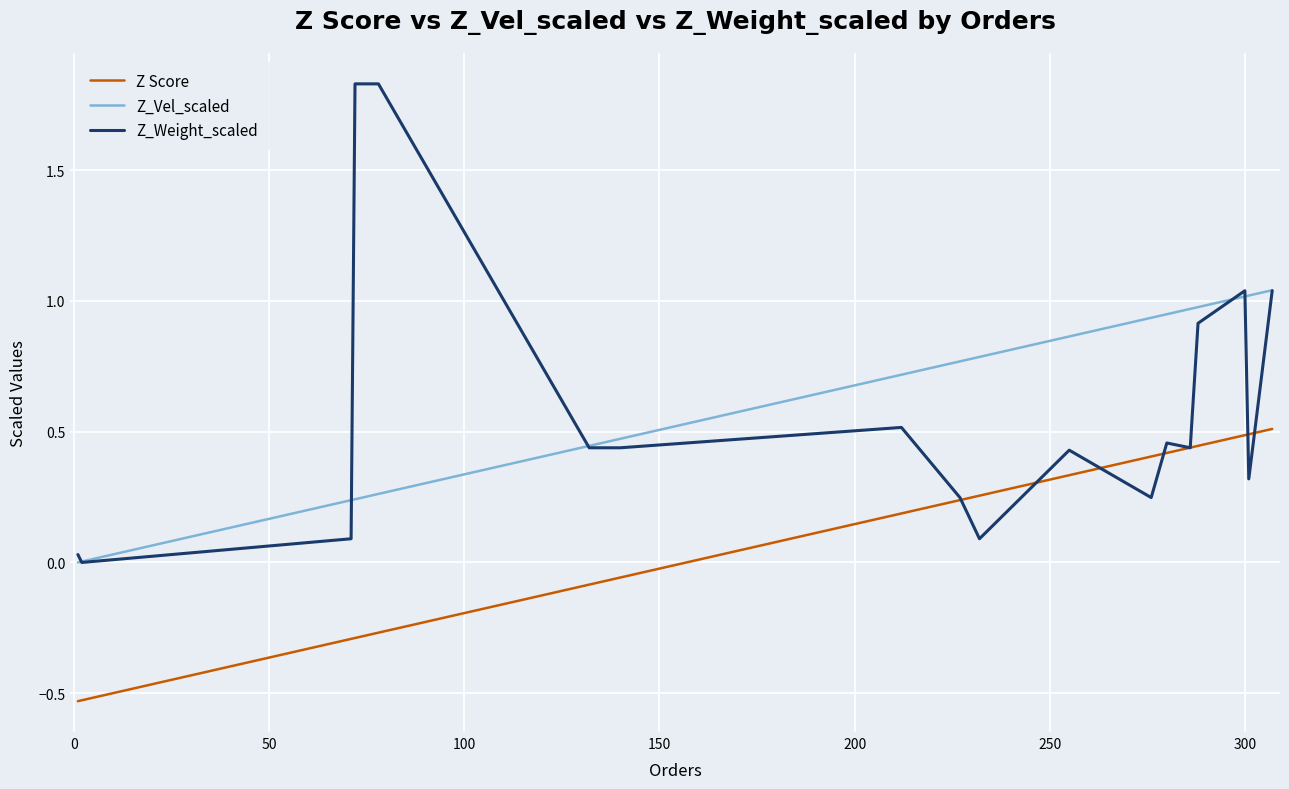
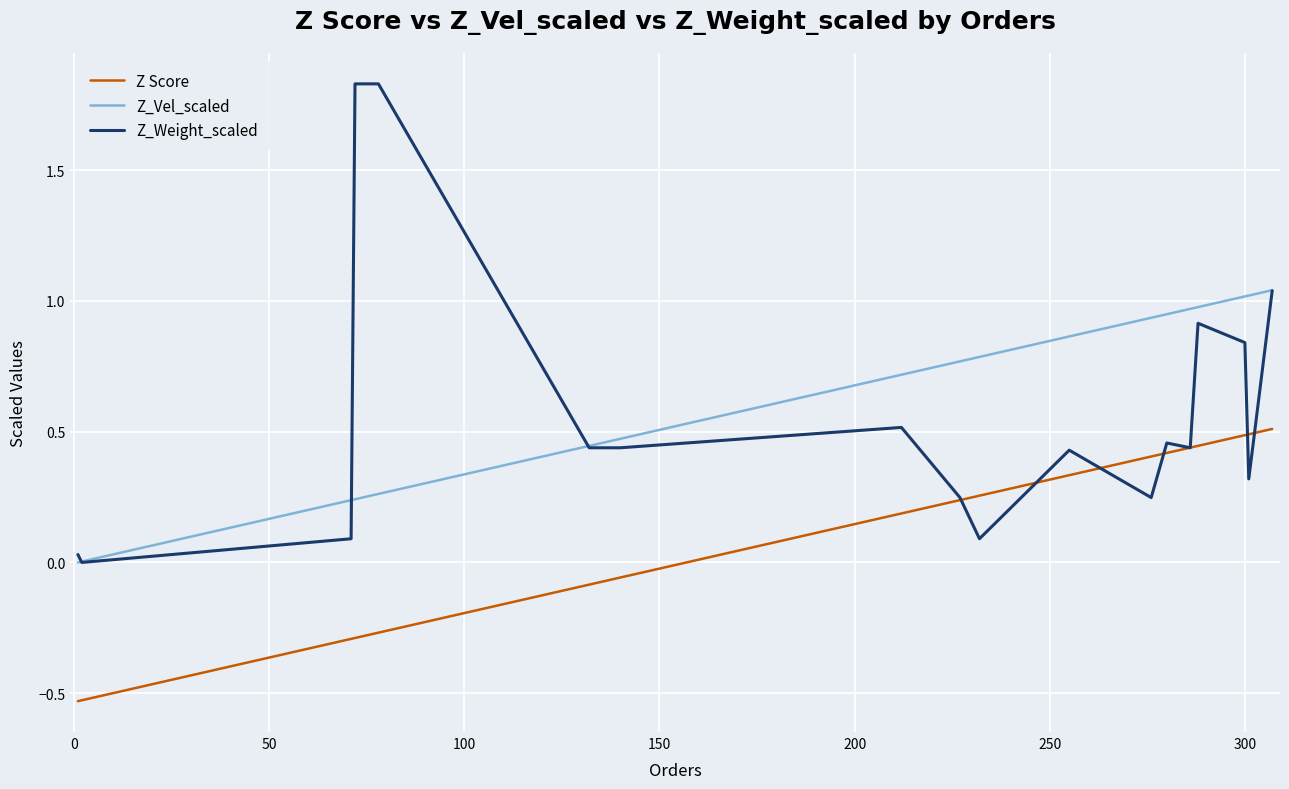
  {
    "Z Score": {
      "300": 0.49
    },
    "Z_Vel_scaled": {
      "300": 1.02
    },
    "Z_Weight_scaled": {
-     "300": 1.04
+     "300": 0.84
    }
  }
